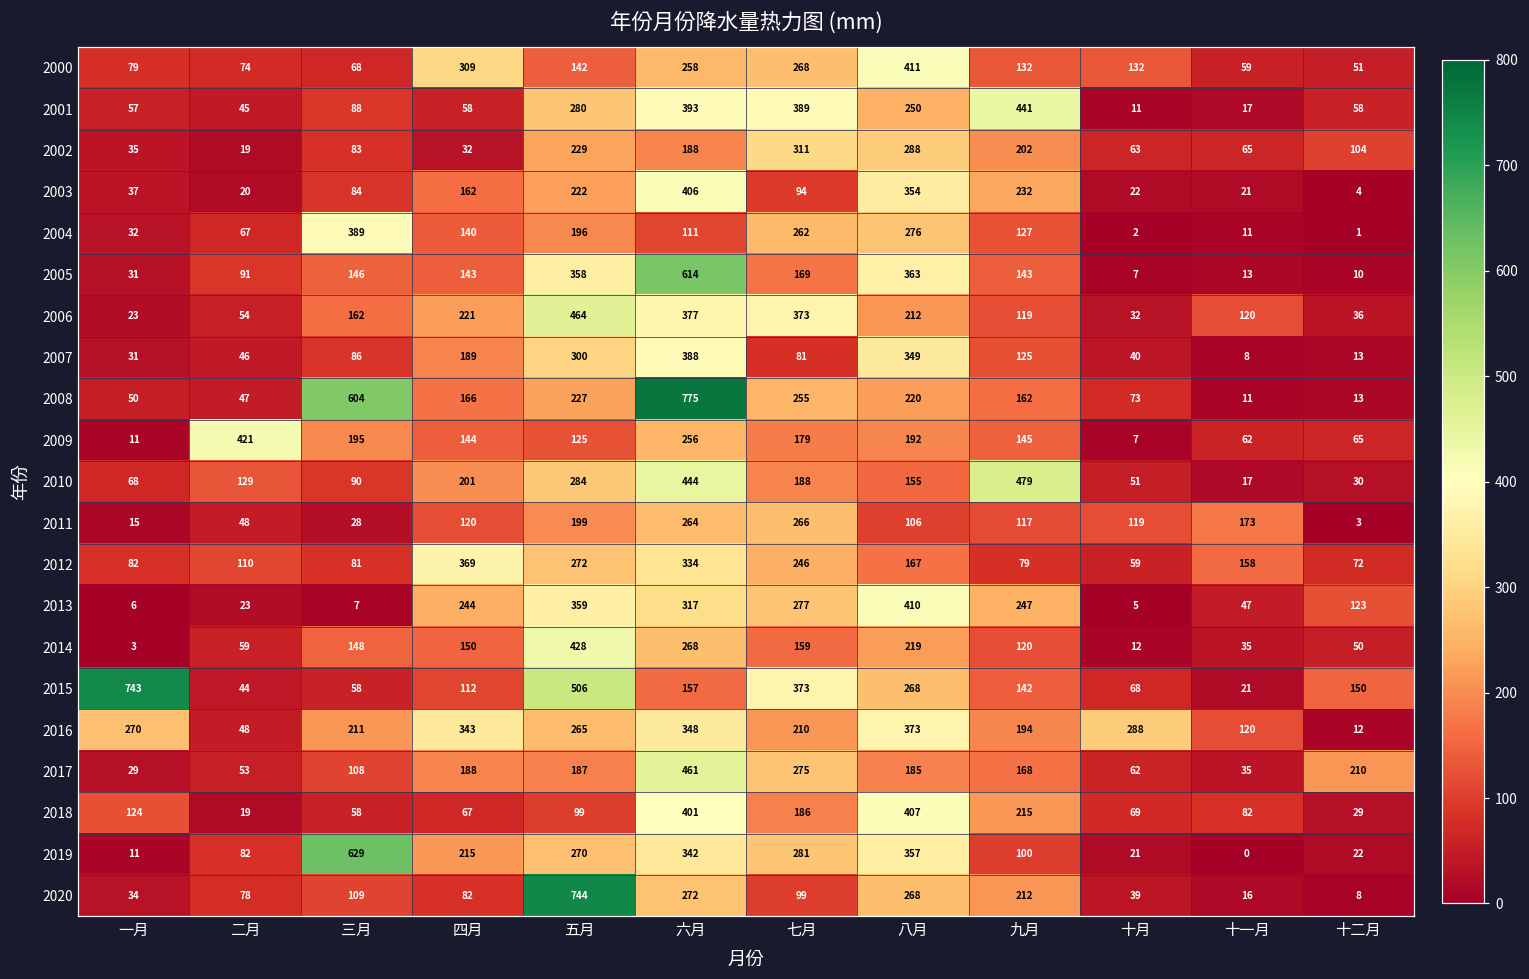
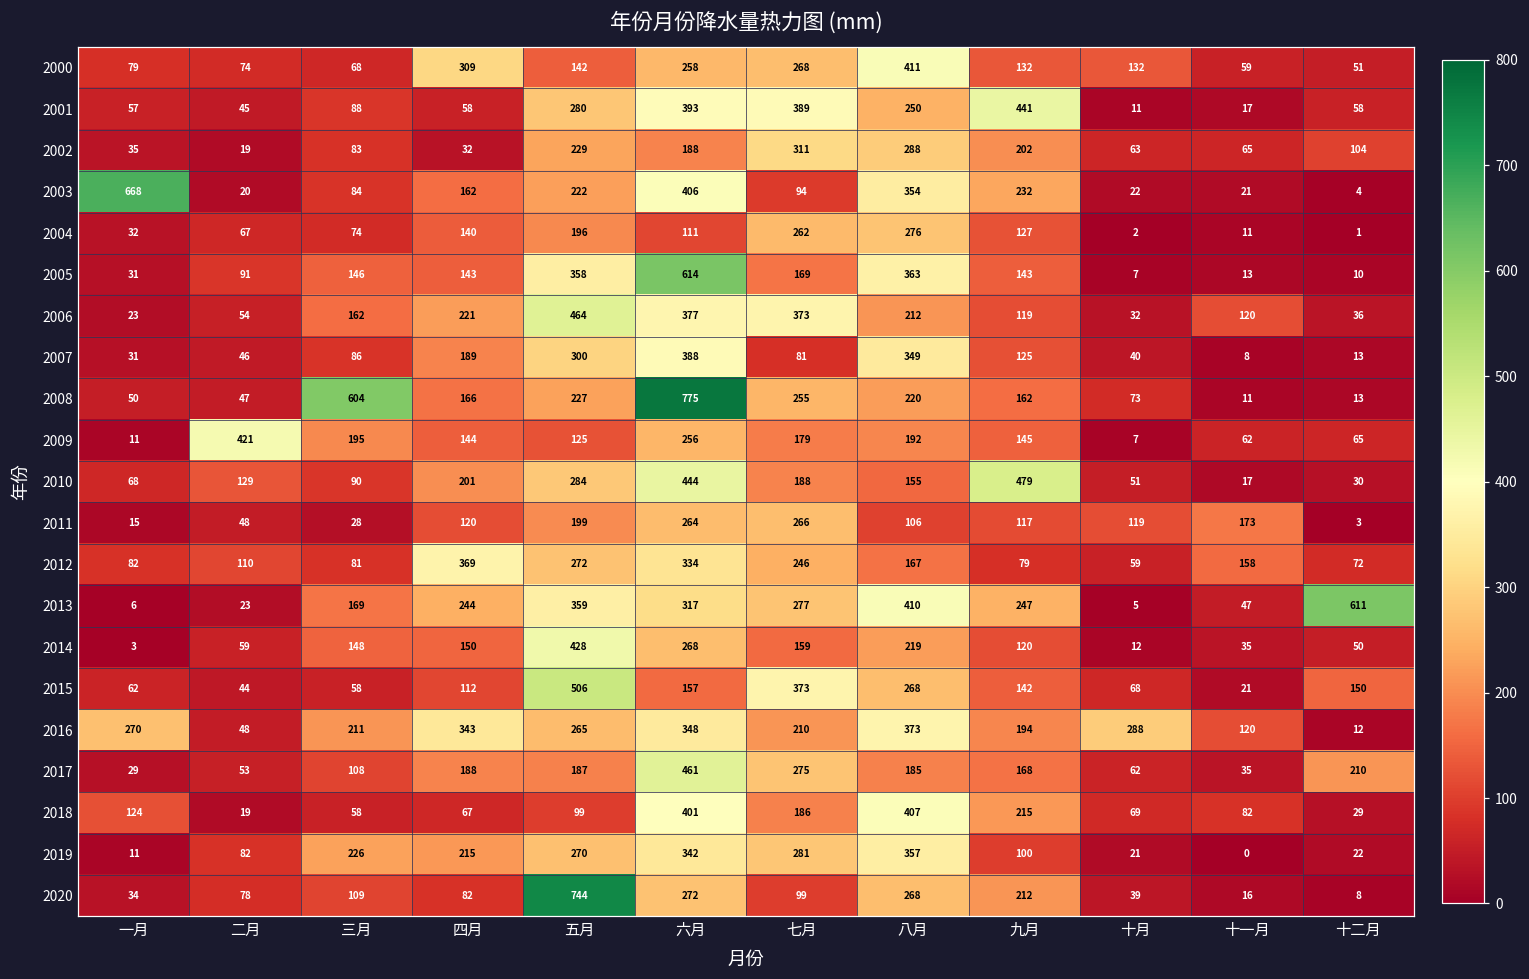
  {
    "2003": {
-     "一月": 37,
+     "一月": 668,
      "二月": 20,
      "三月": 84,
      "四月": 162,
      "五月": 222,
      "六月": 406,
      "七月": 94,
      "八月": 354,
      "九月": 232,
      "十月": 22,
      "十一月": 21,
      "十二月": 4
    },
    "2004": {
      "一月": 32,
      "二月": 67,
-     "三月": 389,
+     "三月": 74,
      "四月": 140,
      "五月": 196,
      "六月": 111,
      "七月": 262,
      "八月": 276,
      "九月": 127,
      "十月": 2,
      "十一月": 11,
      "十二月": 1
    },
    "2013": {
      "一月": 6,
      "二月": 23,
-     "三月": 7,
+     "三月": 169,
      "四月": 244,
      "五月": 359,
      "六月": 317,
      "七月": 277,
      "八月": 410,
      "九月": 247,
      "十月": 5,
      "十一月": 47,
-     "十二月": 123
+     "十二月": 611
    },
    "2015": {
-     "一月": 743,
+     "一月": 62,
      "二月": 44,
      "三月": 58,
      "四月": 112,
      "五月": 506,
      "六月": 157,
      "七月": 373,
      "八月": 268,
      "九月": 142,
      "十月": 68,
      "十一月": 21,
      "十二月": 150
    },
    "2019": {
      "一月": 11,
      "二月": 82,
-     "三月": 629,
+     "三月": 226,
      "四月": 215,
      "五月": 270,
      "六月": 342,
      "七月": 281,
      "八月": 357,
      "九月": 100,
      "十月": 21,
      "十一月": 0,
      "十二月": 22
    }
  }
